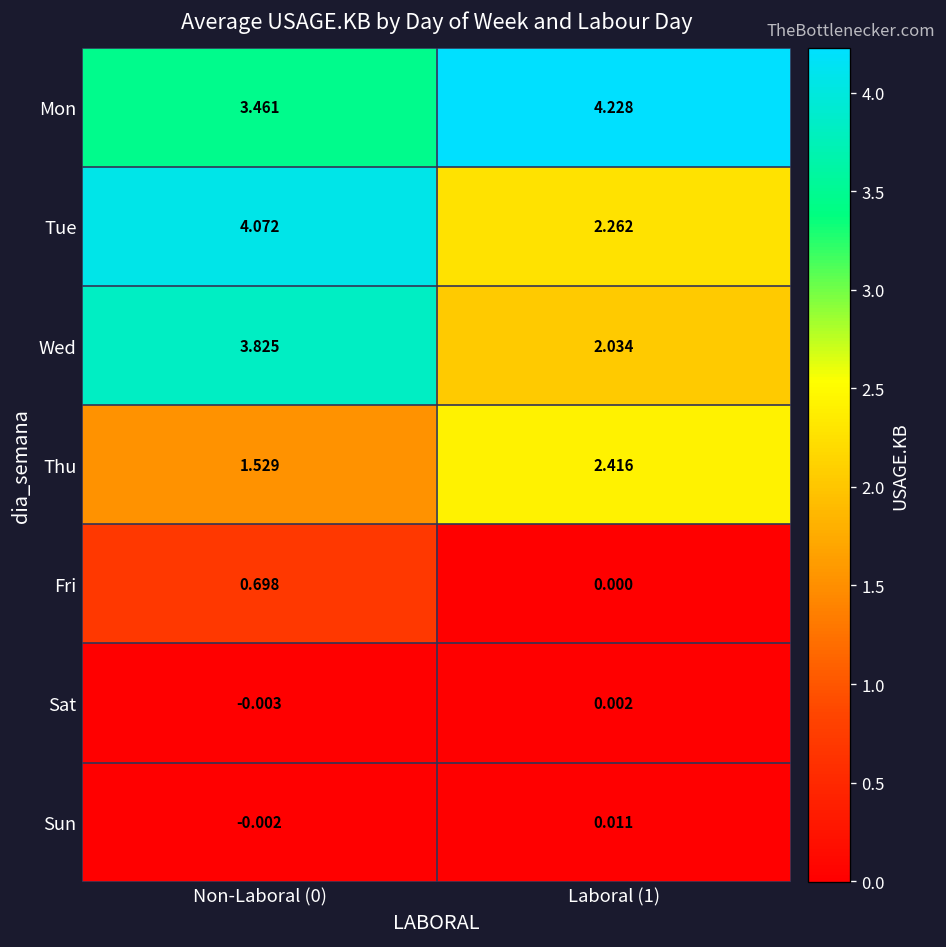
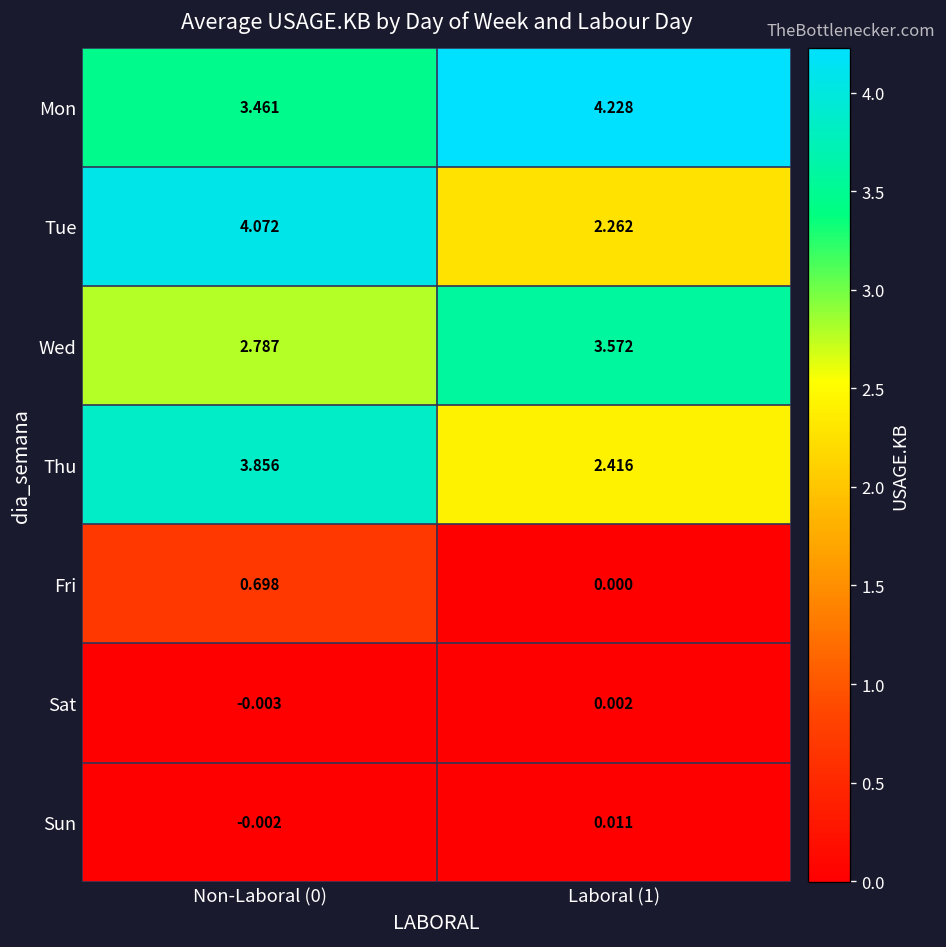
  {
    "Mon": {
      "Non-Laboral (0)": 3.461,
      "Laboral (1)": 4.228
    },
    "Tue": {
      "Non-Laboral (0)": 4.072,
      "Laboral (1)": 2.262
    },
    "Wed": {
-     "Non-Laboral (0)": 3.825,
-     "Laboral (1)": 2.034
+     "Non-Laboral (0)": 2.787,
+     "Laboral (1)": 3.572
    },
    "Thu": {
-     "Non-Laboral (0)": 1.529,
+     "Non-Laboral (0)": 3.856,
      "Laboral (1)": 2.416
    },
    "Fri": {
      "Non-Laboral (0)": 0.698,
      "Laboral (1)": 0.000
    },
    "Sat": {
      "Non-Laboral (0)": -0.003,
      "Laboral (1)": 0.002
    },
    "Sun": {
      "Non-Laboral (0)": -0.002,
      "Laboral (1)": 0.011
    }
  }
